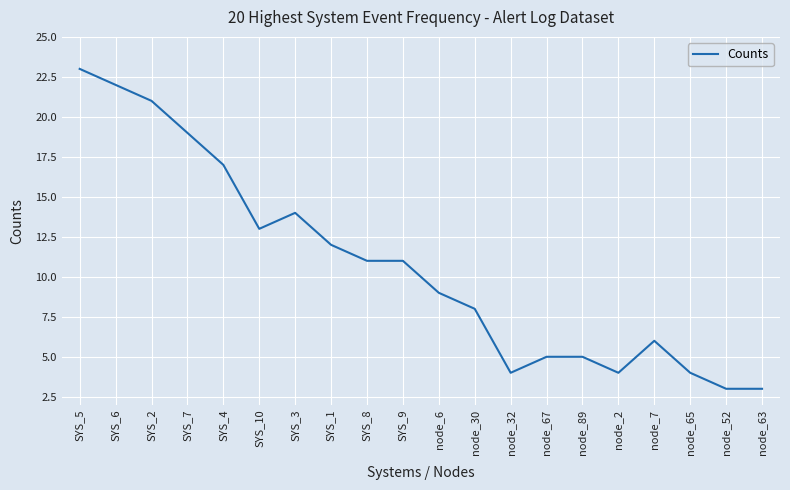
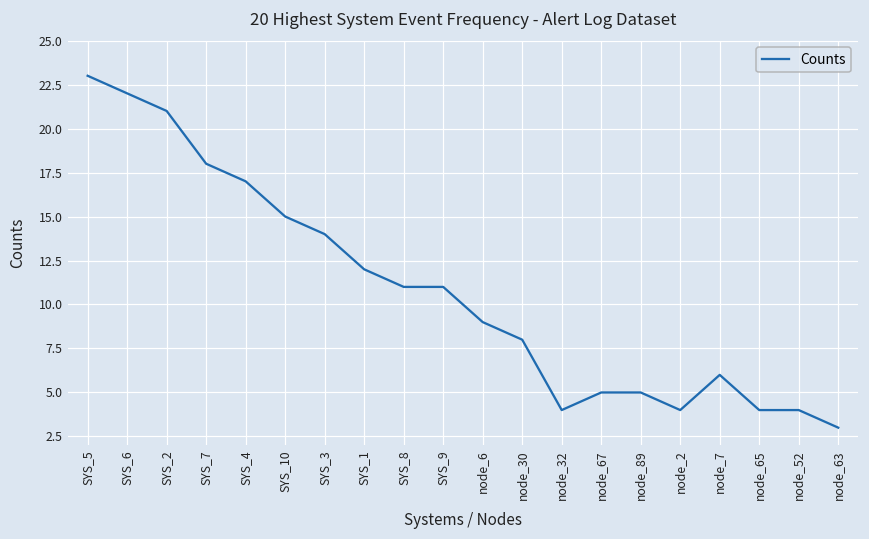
  {
    "SYS_5": 23,
    "SYS_6": 22,
    "SYS_2": 21,
-   "SYS_7": 19,
+   "SYS_7": 18,
    "SYS_4": 17,
-   "SYS_10": 13,
+   "SYS_10": 15,
    "SYS_3": 14,
    "SYS_1": 12,
    "SYS_8": 11,
    "SYS_9": 11,
    "node_6": 9,
    "node_30": 8,
    "node_32": 4,
    "node_67": 5,
    "node_89": 5,
    "node_2": 4,
    "node_7": 6,
    "node_65": 4,
-   "node_52": 3,
+   "node_52": 4,
    "node_63": 3
  }
